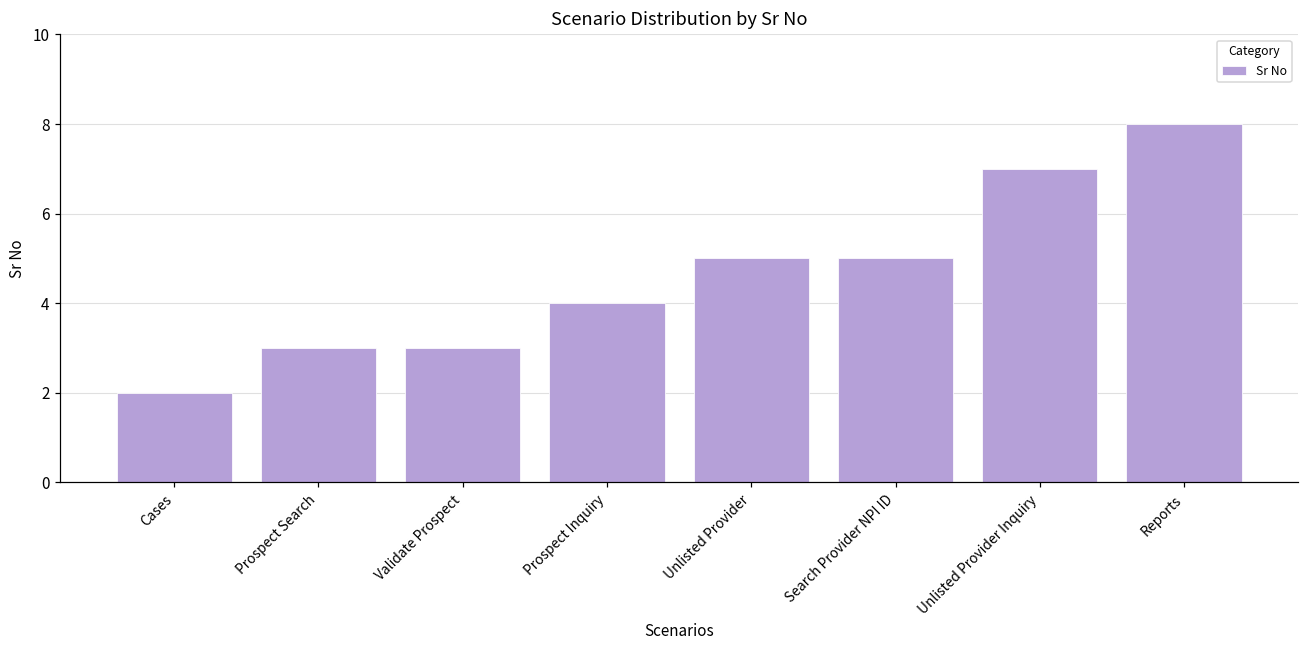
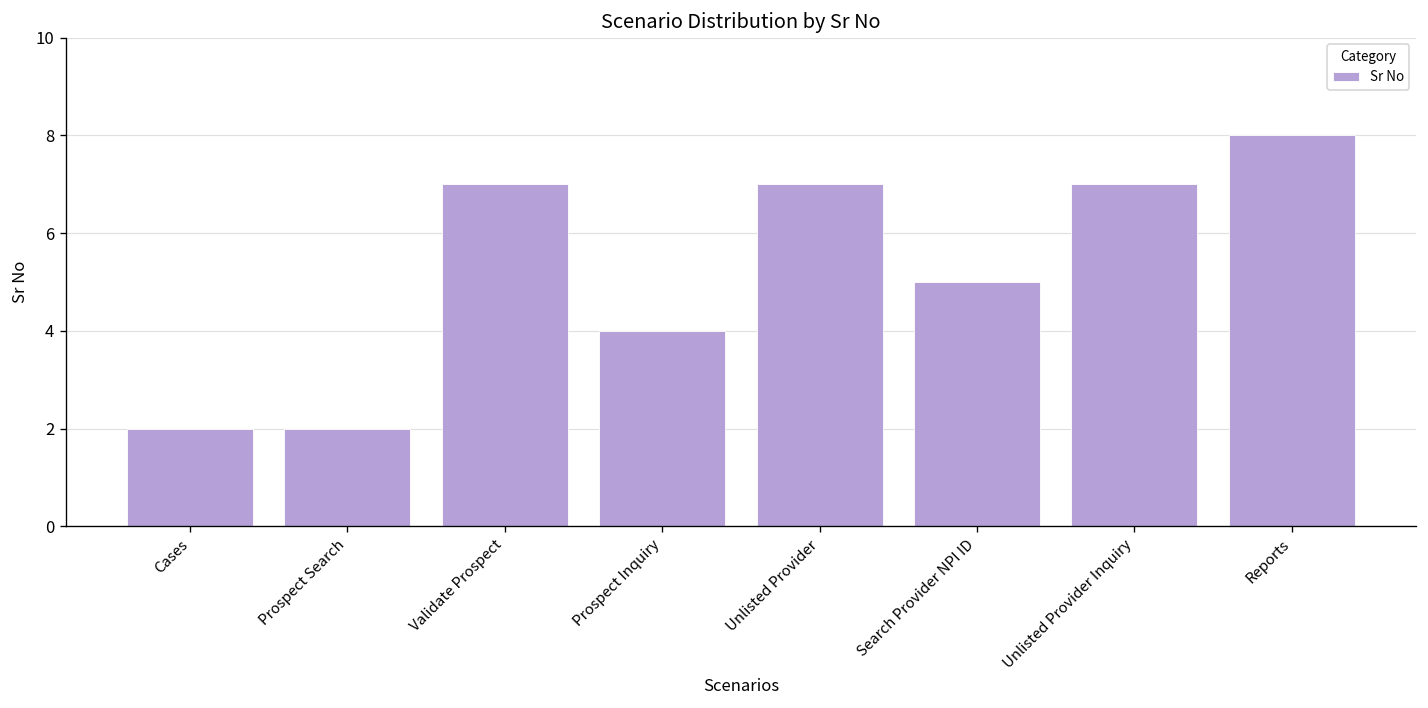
  {
    "Cases": 2,
-   "Prospect Search": 3,
-   "Validate Prospect": 3,
+   "Prospect Search": 2,
+   "Validate Prospect": 7,
    "Prospect Inquiry": 4,
-   "Unlisted Provider": 5,
+   "Unlisted Provider": 7,
    "Search Provider NPI ID": 5,
    "Unlisted Provider Inquiry": 7,
    "Reports": 8
  }
